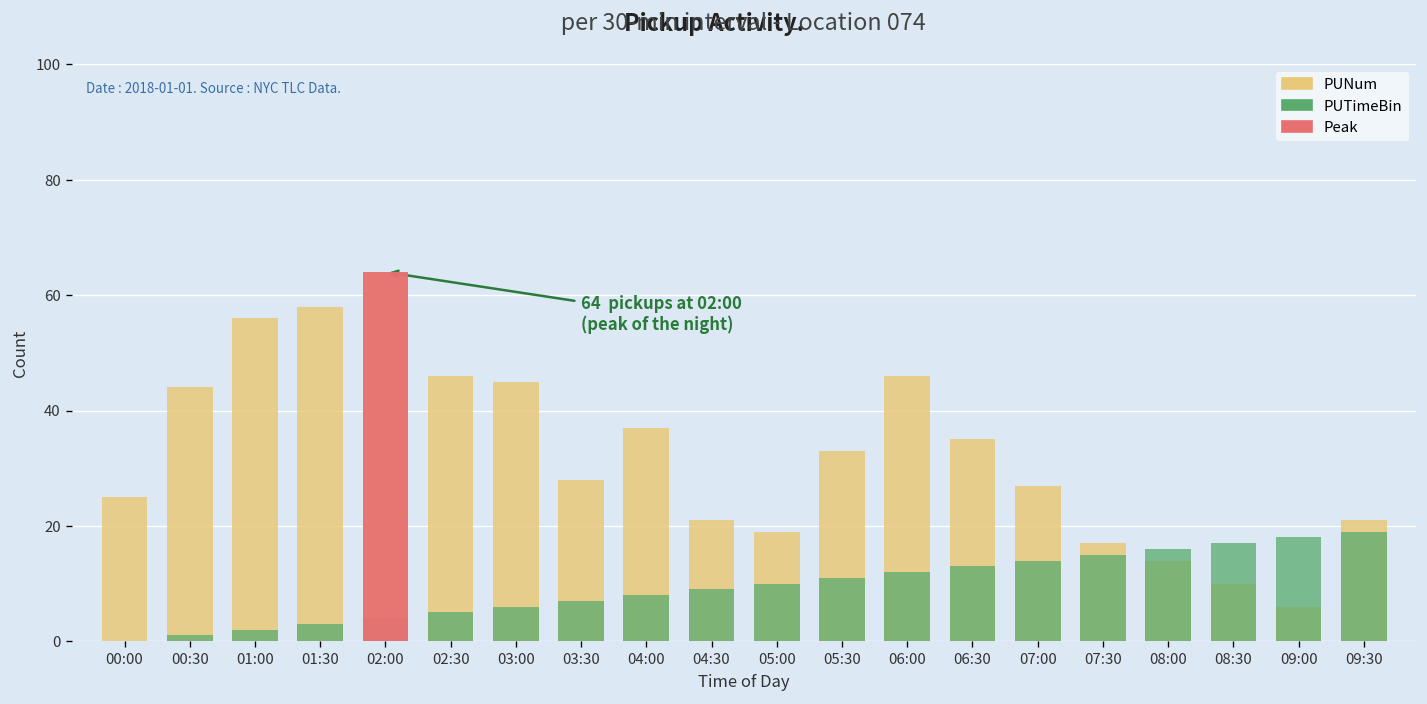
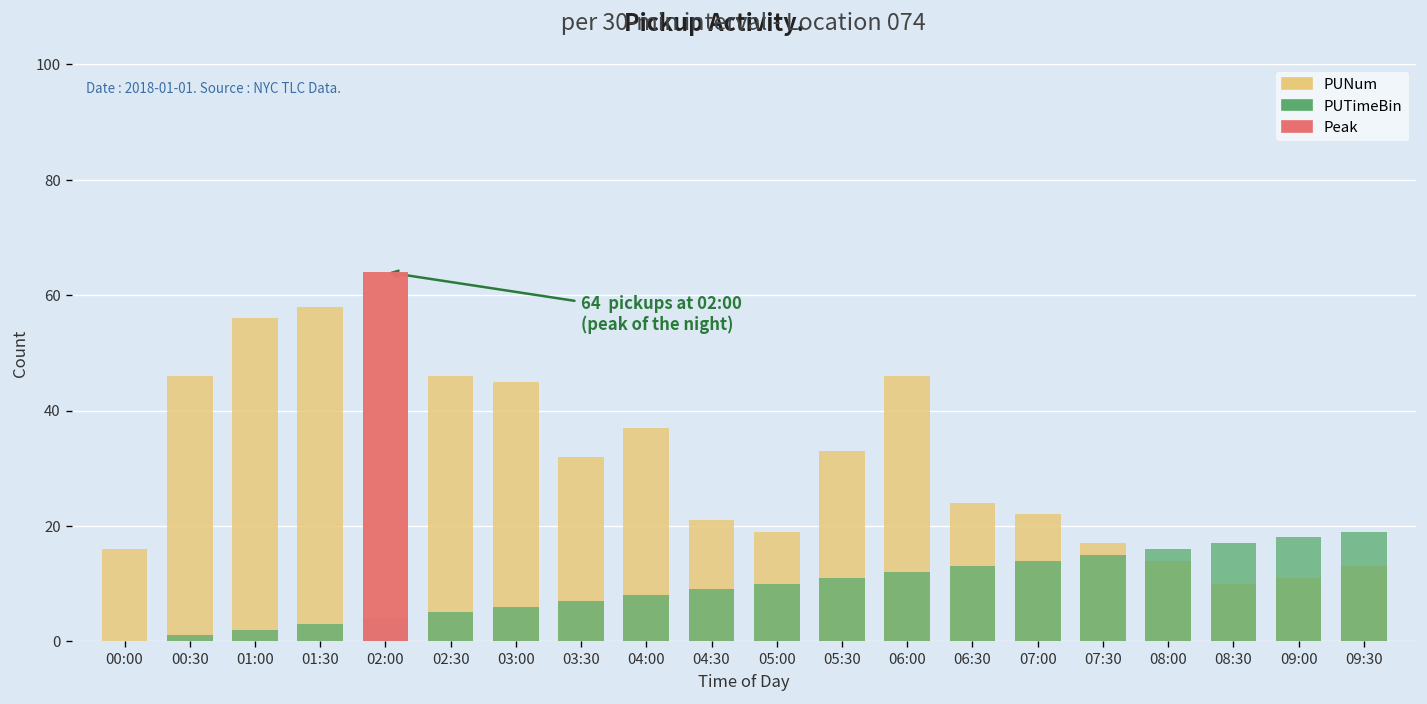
  {
    "PUNum": {
-     "00:00": 25,
-     "00:30": 44,
+     "00:00": 16,
+     "00:30": 46,
      "01:00": 56,
      "01:30": 58,
      "02:30": 46,
      "03:00": 45,
-     "03:30": 28,
+     "03:30": 32,
      "04:00": 37,
      "04:30": 21,
      "05:00": 19,
      "05:30": 33,
      "06:00": 46,
-     "06:30": 35,
-     "07:00": 27,
+     "06:30": 24,
+     "07:00": 22,
      "07:30": 17,
-     "09:00": 6,
-     "09:30": 21
+     "09:00": 11,
+     "09:30": 13
    },
    "PUTimeBin": {
      "00:00": 0,
      "08:00": 16,
      "08:30": 17,
      "09:00": 18
    },
    "Peak": {
      "02:00": 64
    }
  }
